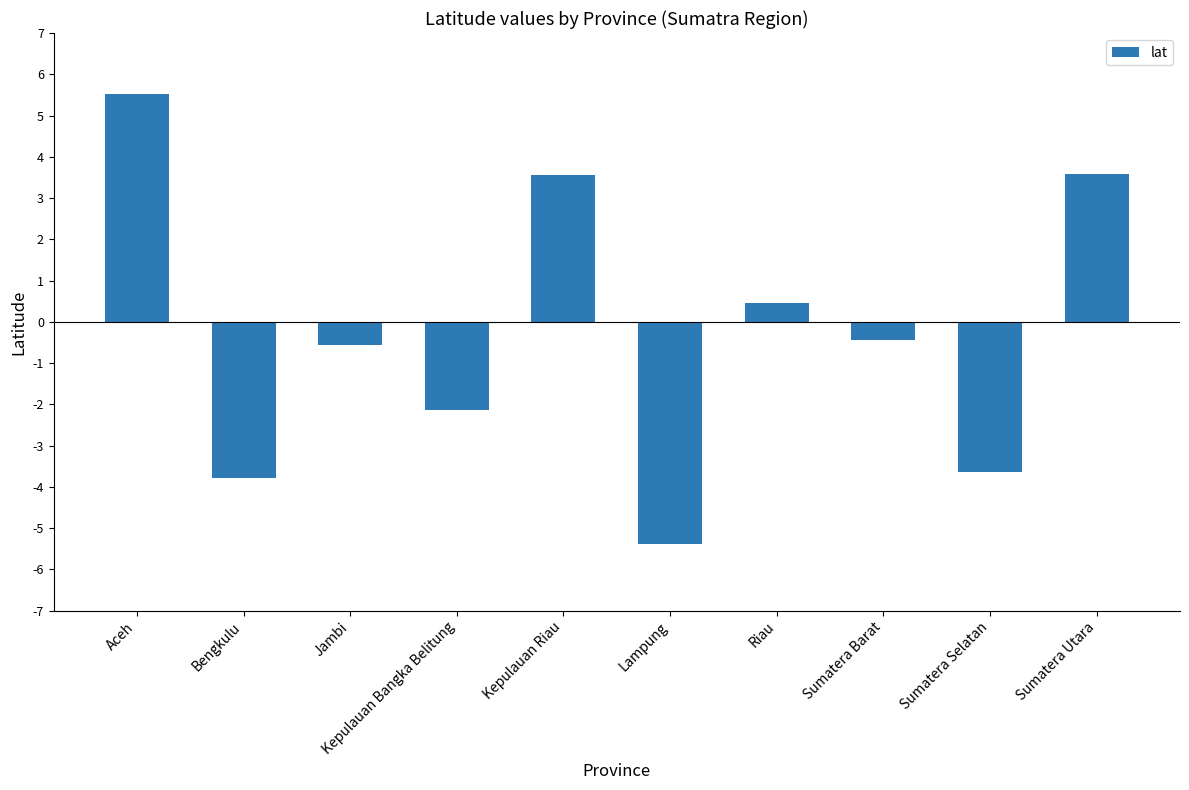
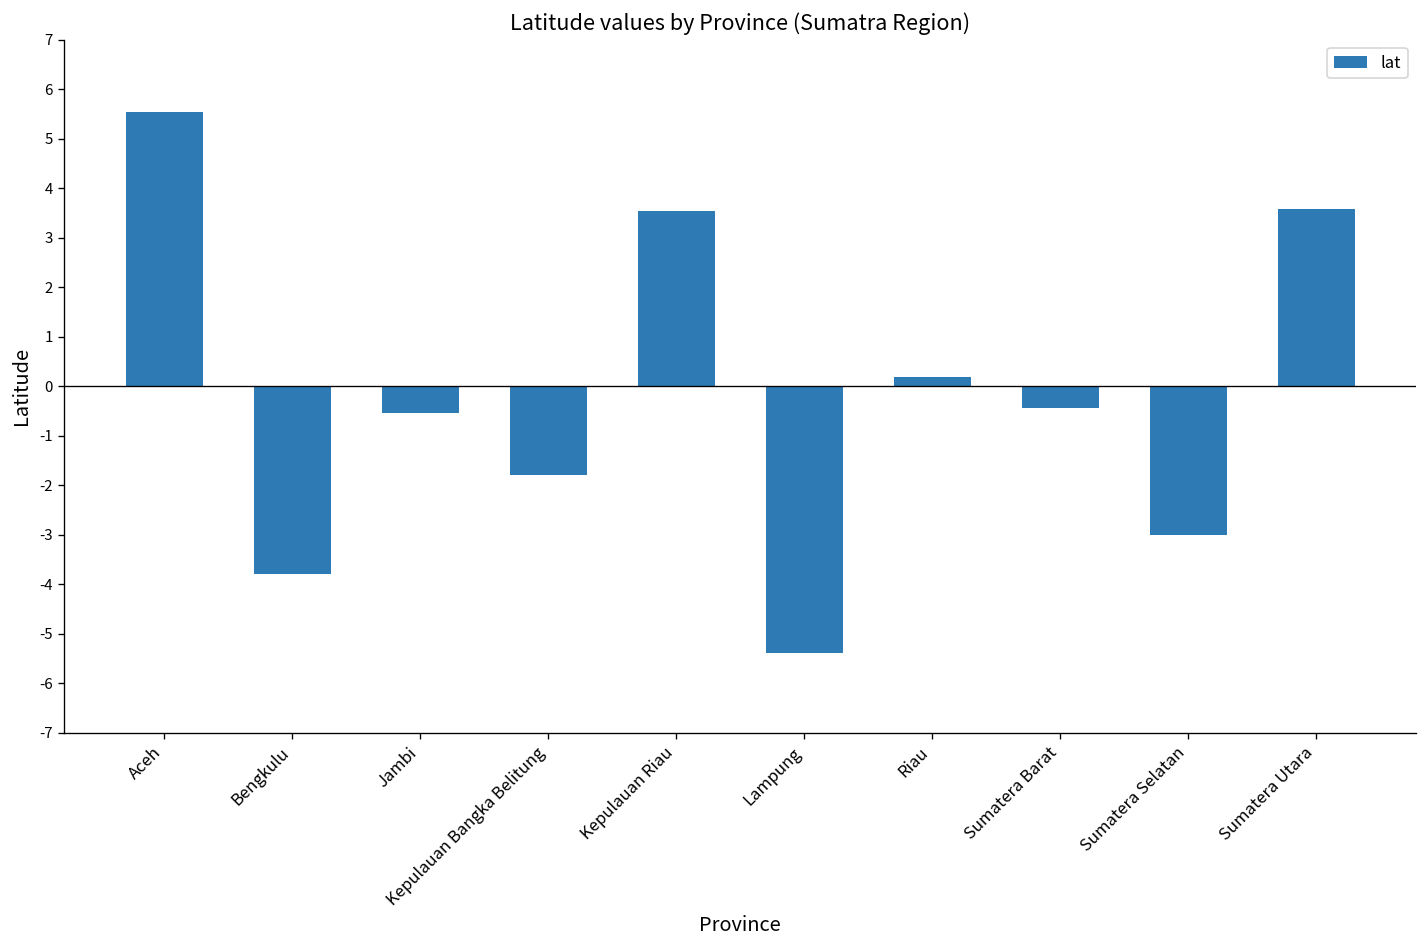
  {
    "Aceh": 5.5,
    "Bengkulu": -3.8,
    "Jambi": -0.6,
-   "Kepulauan Bangka Belitung": -2.1,
+   "Kepulauan Bangka Belitung": -1.8,
    "Kepulauan Riau": 3.5,
    "Lampung": -5.4,
-   "Riau": 0.5,
+   "Riau": 0.2,
    "Sumatera Barat": -0.4,
-   "Sumatera Selatan": -3.7,
+   "Sumatera Selatan": -3.0,
    "Sumatera Utara": 3.6
  }
